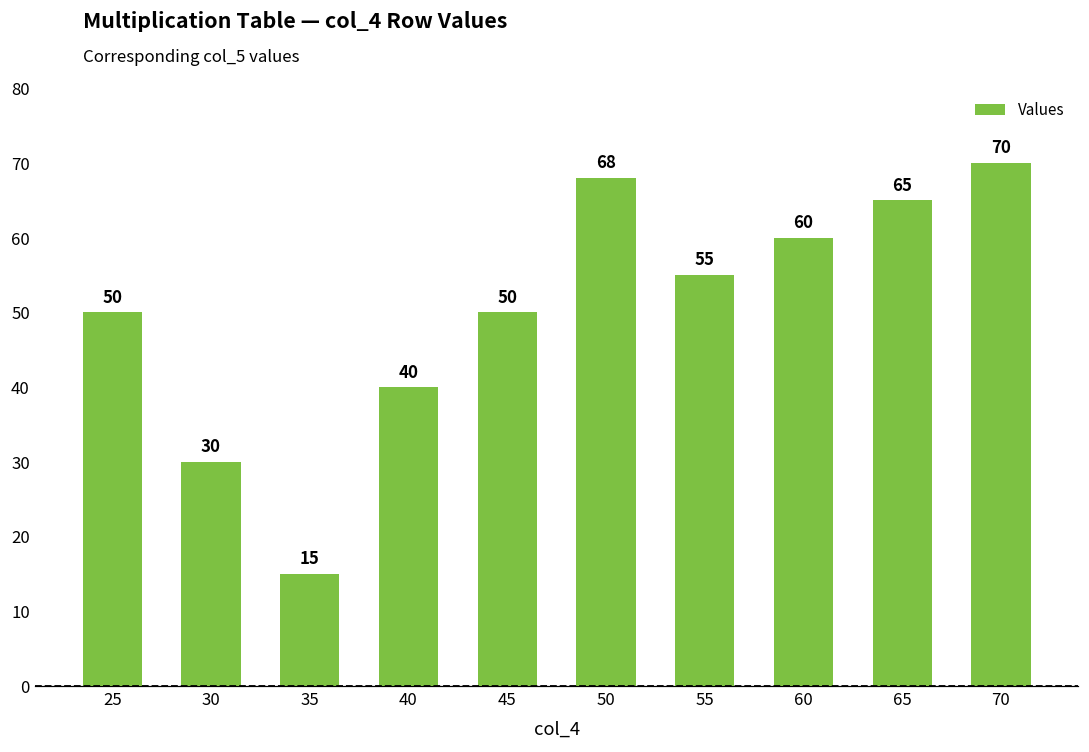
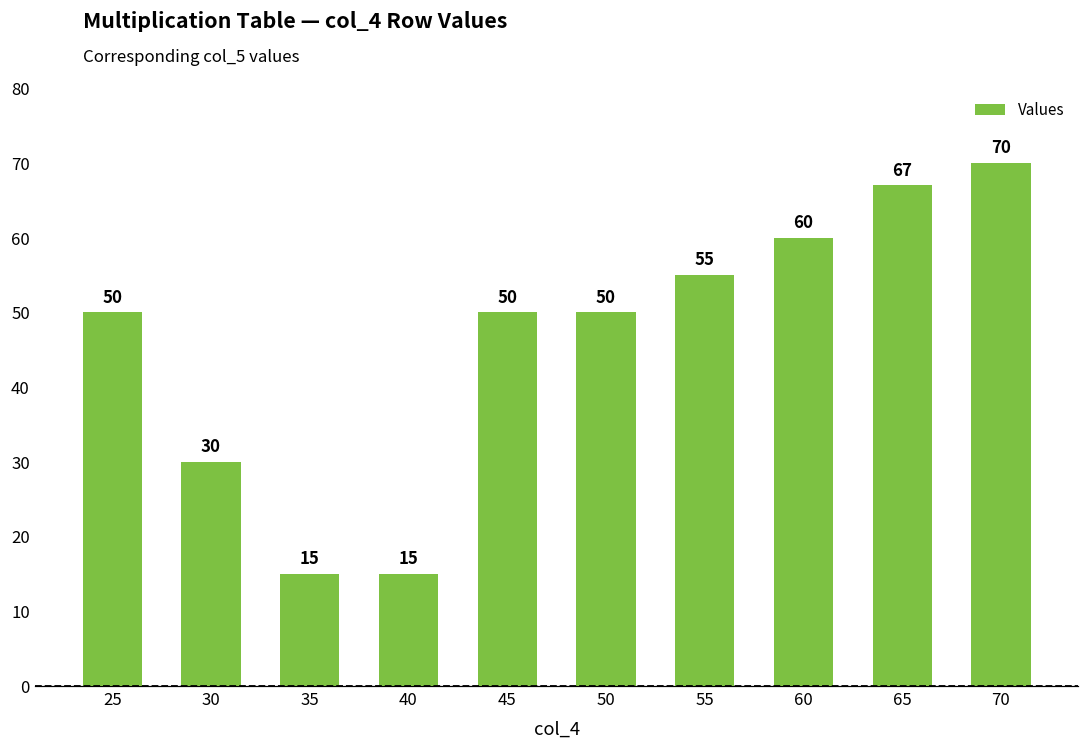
  {
    "25": 50,
    "30": 30,
    "35": 15,
-   "40": 40,
+   "40": 15,
    "45": 50,
-   "50": 68,
+   "50": 50,
    "55": 55,
    "60": 60,
-   "65": 65,
+   "65": 67,
    "70": 70
  }
